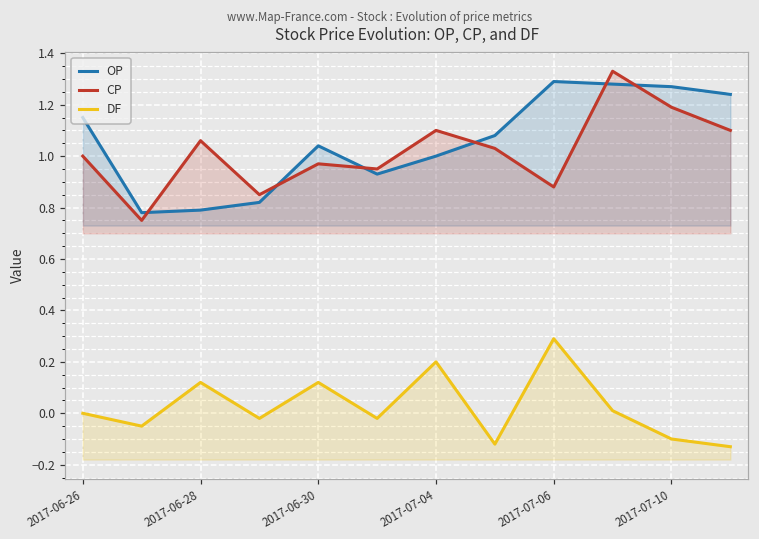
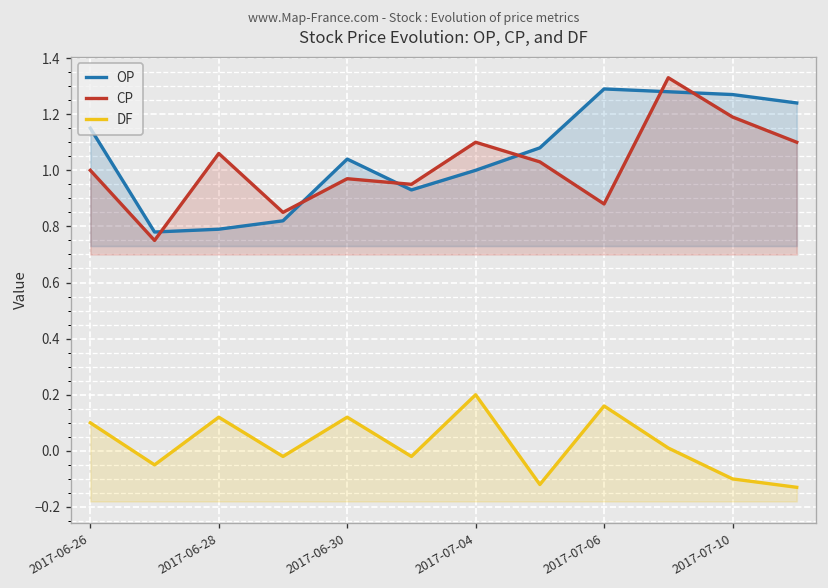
  {
    "OP": {
      "2017-06-28": 0.79,
      "2017-06-30": 1.04,
      "2017-07-04": 1.00,
      "2017-07-06": 1.29,
      "2017-07-10": 1.27
    },
    "CP": {
      "2017-06-26": 1.00,
      "2017-06-28": 1.06,
      "2017-06-30": 0.97,
      "2017-07-04": 1.10,
      "2017-07-06": 0.88,
      "2017-07-10": 1.19
    },
    "DF": {
-     "2017-06-26": 0.0,
+     "2017-06-26": 0.1,
      "2017-06-28": 0.12,
      "2017-06-30": 0.12,
      "2017-07-04": 0.20,
-     "2017-07-06": 0.29,
+     "2017-07-06": 0.16,
      "2017-07-10": -0.10
    }
  }
